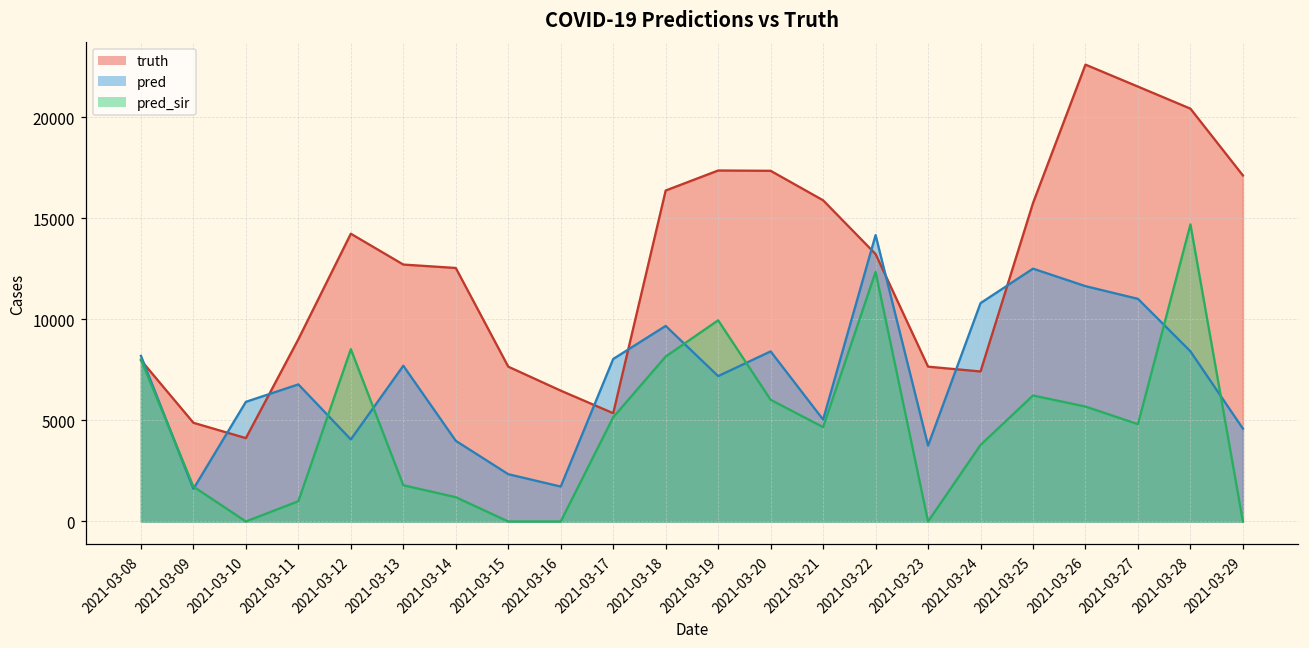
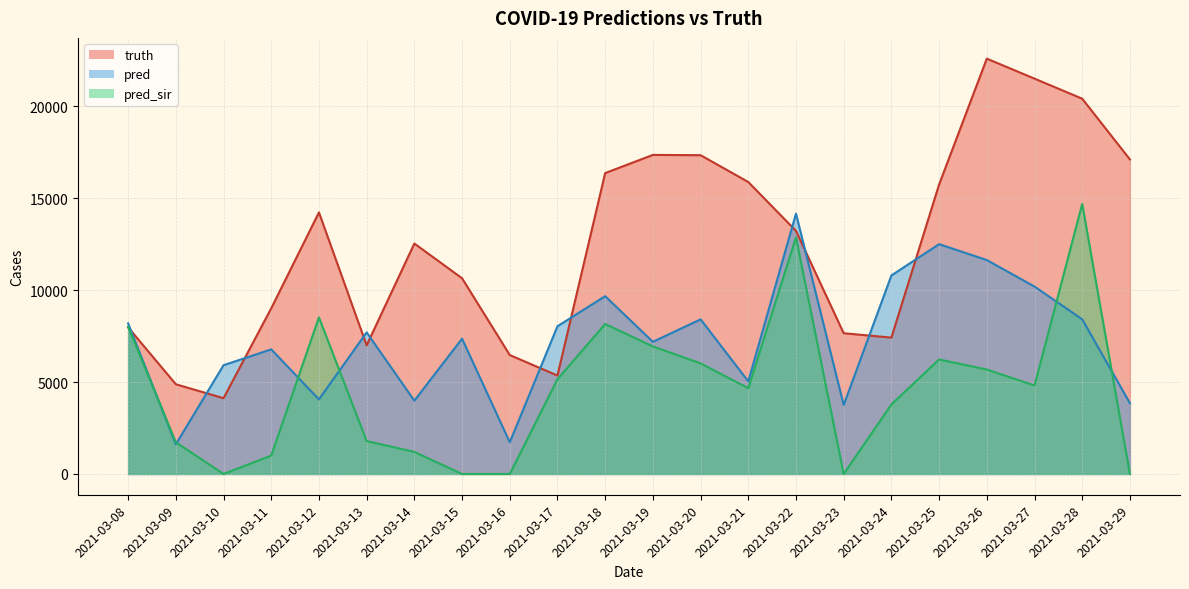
  {
    "truth": {
      "2021-03-09": 4900,
      "2021-03-10": 4100,
      "2021-03-11": 9000,
      "2021-03-12": 14200,
-     "2021-03-13": 12700,
+     "2021-03-13": 7000,
      "2021-03-14": 12500,
-     "2021-03-15": 7700,
+     "2021-03-15": 10700,
      "2021-03-16": 6500,
      "2021-03-17": 5400,
      "2021-03-18": 16400,
      "2021-03-19": 17400,
      "2021-03-20": 17300,
      "2021-03-21": 15900,
      "2021-03-22": 13200,
      "2021-03-23": 7700,
      "2021-03-24": 7400,
      "2021-03-25": 15800,
      "2021-03-26": 22600,
      "2021-03-27": 21500,
      "2021-03-28": 20400,
      "2021-03-29": 17100
    },
    "pred": {
      "2021-03-08": 8200,
      "2021-03-10": 5900,
      "2021-03-11": 6800,
      "2021-03-12": 4100,
      "2021-03-13": 7700,
      "2021-03-14": 4000,
-     "2021-03-15": 2300,
+     "2021-03-15": 7400,
      "2021-03-16": 1700,
      "2021-03-17": 8000,
      "2021-03-18": 9700,
      "2021-03-19": 7200,
      "2021-03-20": 8400,
      "2021-03-21": 5000,
      "2021-03-22": 14200,
      "2021-03-23": 3800,
      "2021-03-24": 10800,
      "2021-03-25": 12500,
      "2021-03-26": 11600,
-     "2021-03-27": 11000,
+     "2021-03-27": 10200,
      "2021-03-28": 8400,
-     "2021-03-29": 4600
+     "2021-03-29": 3900
    },
    "pred_sir": {
      "2021-03-10": 0,
      "2021-03-11": 1000,
      "2021-03-12": 8500,
      "2021-03-13": 1800,
      "2021-03-14": 1200,
      "2021-03-15": 0,
      "2021-03-16": 0,
      "2021-03-17": 5200,
      "2021-03-18": 8200,
-     "2021-03-19": 10000,
+     "2021-03-19": 6900,
      "2021-03-20": 6000,
      "2021-03-21": 4700,
-     "2021-03-22": 12300,
+     "2021-03-22": 12900,
      "2021-03-23": 0,
      "2021-03-24": 3800,
      "2021-03-25": 6200,
      "2021-03-26": 5700,
      "2021-03-27": 4800,
      "2021-03-28": 14700,
      "2021-03-29": 0
    }
  }
